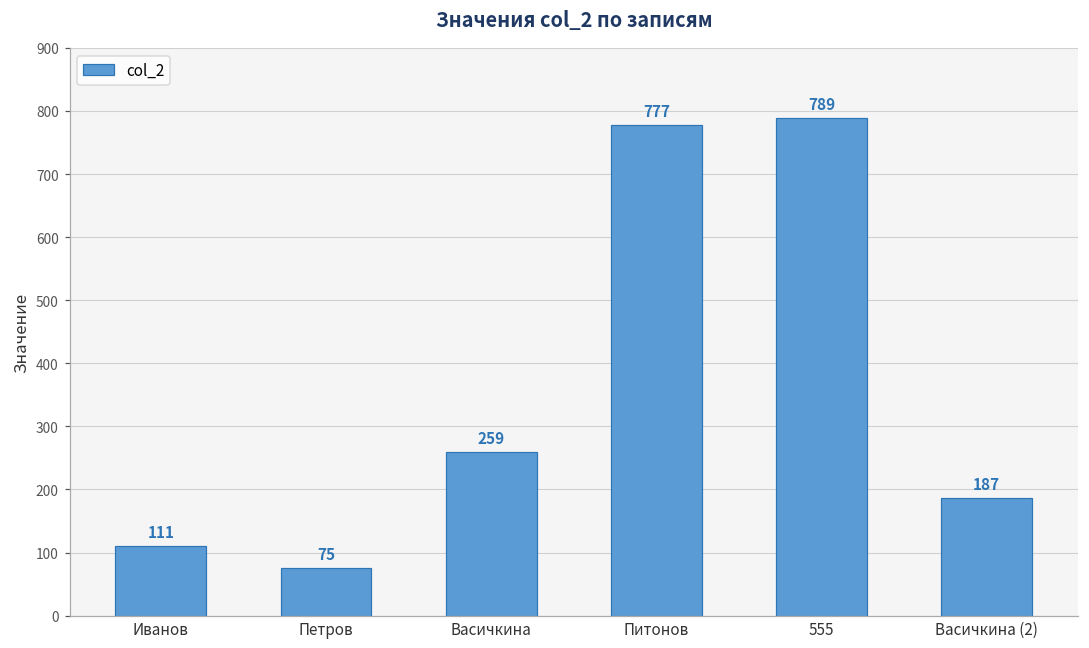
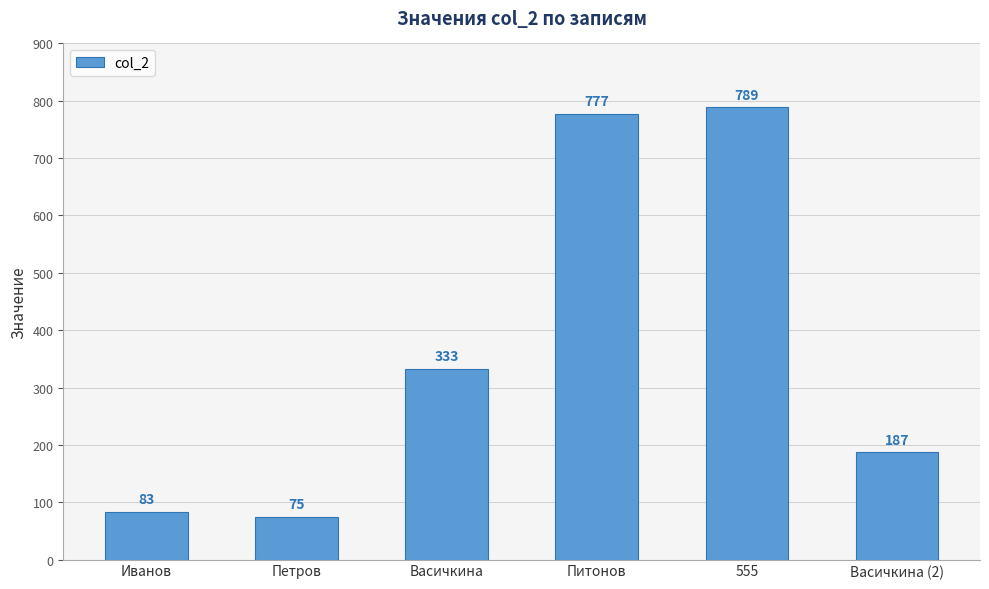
  {
-   "Иванов": 111,
+   "Иванов": 83,
    "Петров": 75,
-   "Васичкина": 259,
+   "Васичкина": 333,
    "Питонов": 777,
    "555": 789,
    "Васичкина (2)": 187
  }
